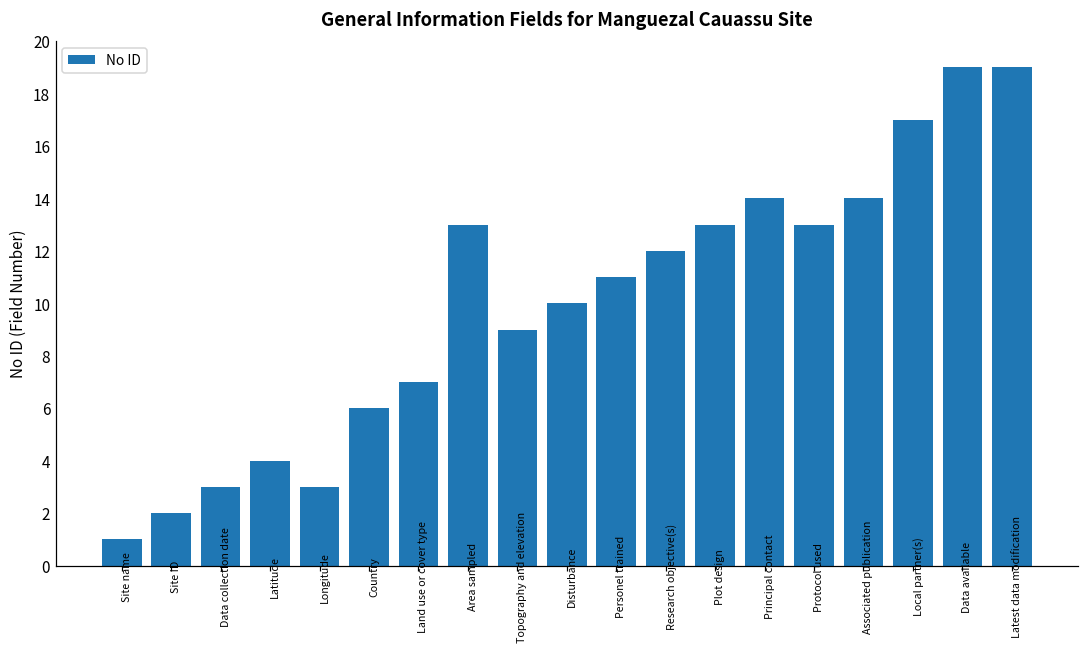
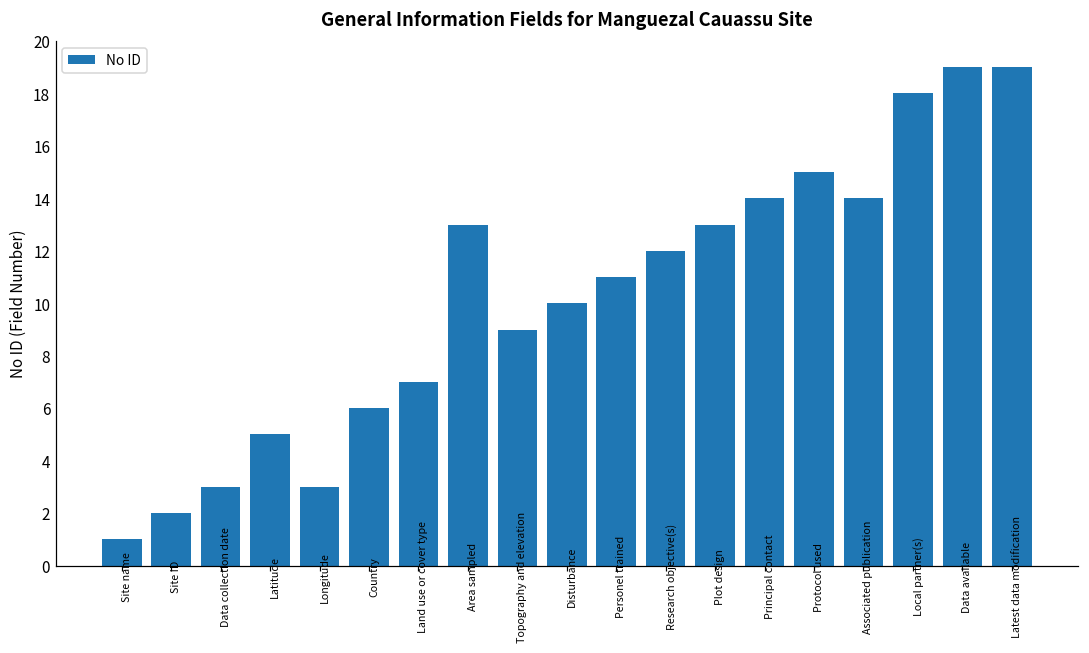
  {
    "Site name": 1,
    "Site ID": 2,
    "Data collection date": 3,
-   "Latitude": 4,
+   "Latitude": 5,
    "Longitude": 3,
    "Country": 6,
    "Land use or cover type": 7,
    "Area sampled": 13,
    "Topography and elevation": 9,
    "Disturbance": 10,
    "Personel trained": 11,
    "Research objective(s)": 12,
    "Plot design": 13,
    "Principal contact": 14,
-   "Protocol used": 13,
+   "Protocol used": 15,
    "Associated publication": 14,
-   "Local partner(s)": 17,
+   "Local partner(s)": 18,
    "Data available": 19,
    "Latest data modification": 19
  }
